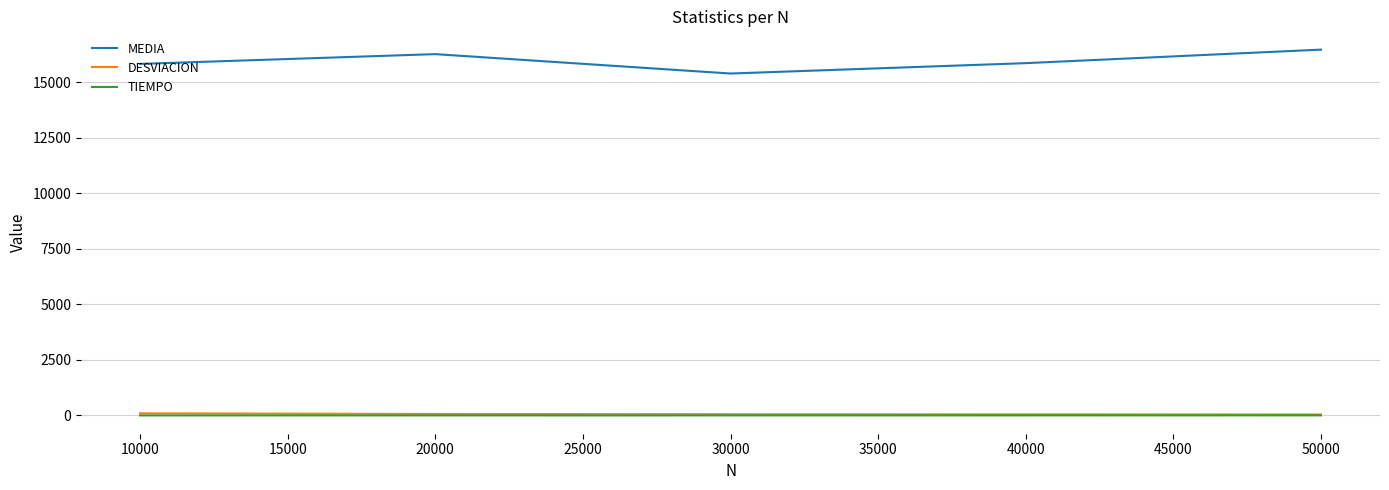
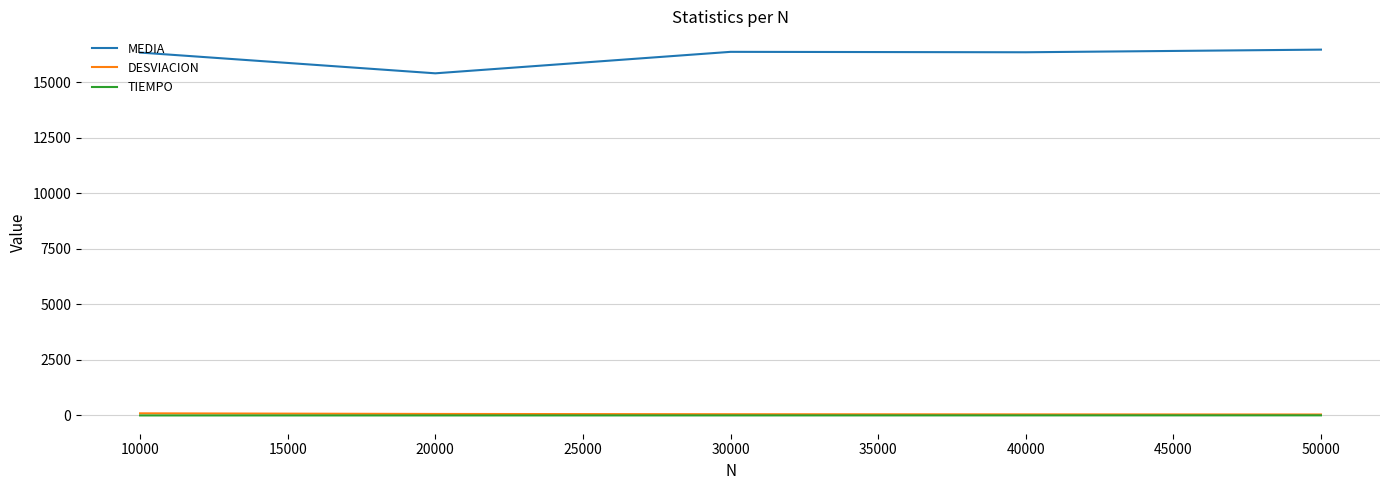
  {
    "MEDIA": {
-     "10000": 15800,
-     "20000": 16300,
-     "30000": 15400,
-     "40000": 15900,
+     "10000": 16300,
+     "20000": 15400,
+     "30000": 16400,
+     "40000": 16400,
      "50000": 16500
    }
  }
